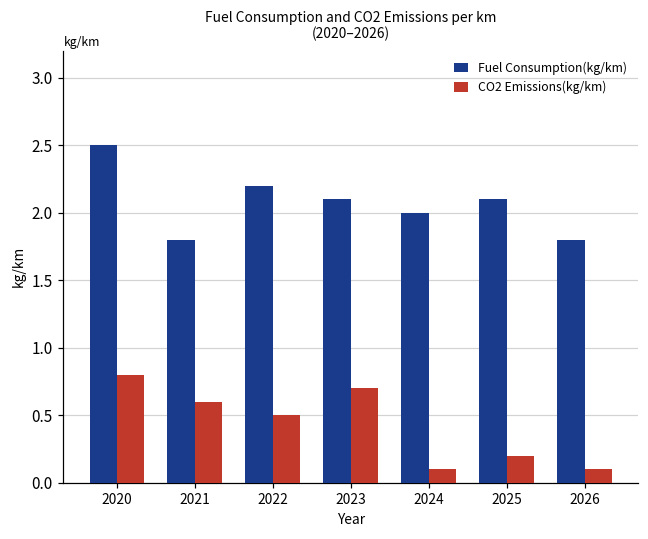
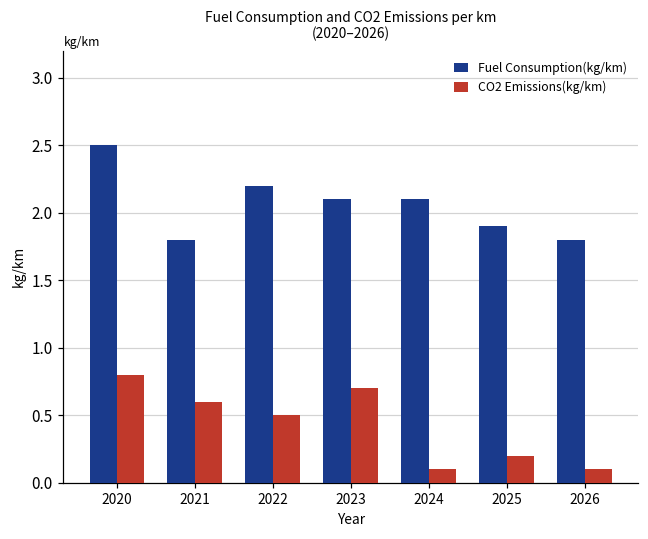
  {
    "Fuel Consumption(kg/km)": {
      "2020": 2.5,
      "2021": 1.8,
      "2022": 2.2,
      "2023": 2.1,
-     "2024": 2.0,
-     "2025": 2.1,
+     "2024": 2.1,
+     "2025": 1.9,
      "2026": 1.8
    },
    "CO2 Emissions(kg/km)": {
      "2020": 0.8,
      "2021": 0.6,
      "2022": 0.5,
      "2023": 0.7,
      "2024": 0.1,
      "2025": 0.2,
      "2026": 0.1
    }
  }
